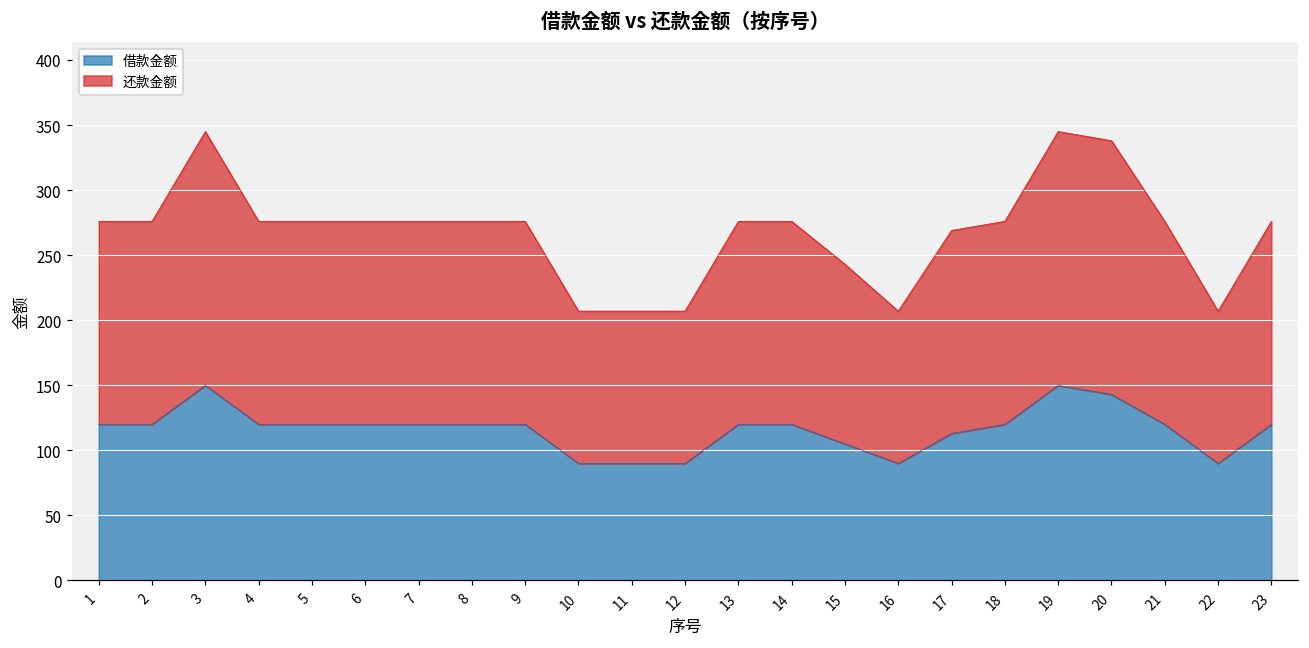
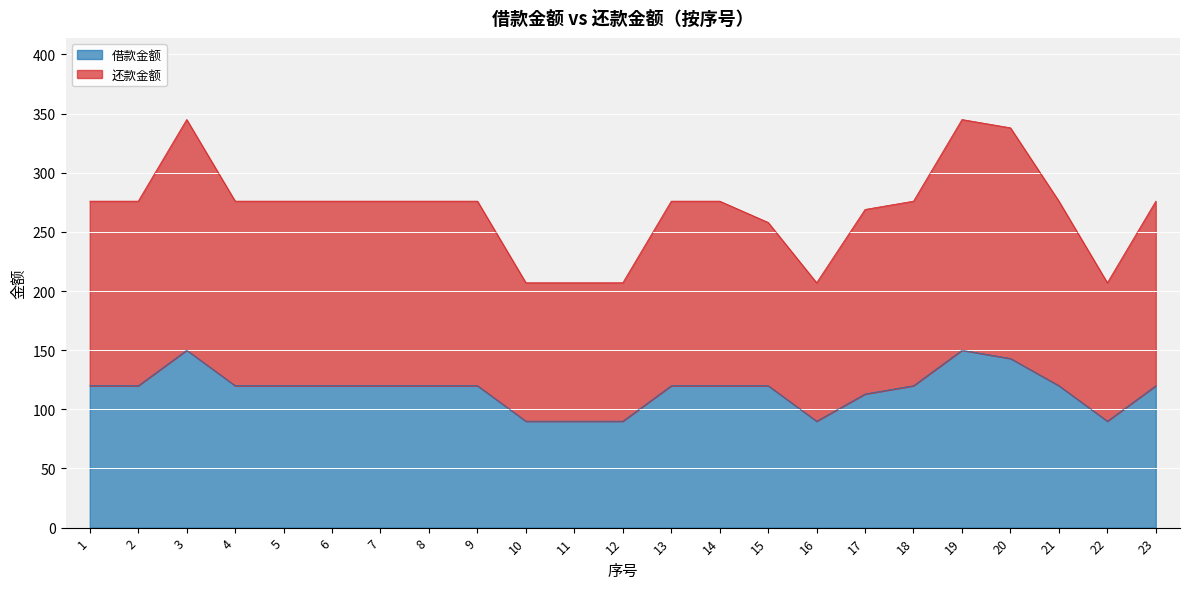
  {
    "借款金额": {
      "1": 120,
      "2": 120,
      "3": 150,
      "4": 120,
      "5": 120,
      "6": 120,
      "7": 120,
      "8": 120,
      "9": 120,
      "10": 90,
      "11": 90,
      "12": 90,
      "13": 120,
      "14": 120,
-     "15": 105,
+     "15": 120,
      "16": 90,
      "17": 113,
      "18": 120,
      "19": 150,
      "20": 143,
      "21": 120,
      "22": 90,
      "23": 120
    },
    "还款金额": {
      "1": 156,
      "2": 156,
      "3": 195,
      "4": 156,
      "5": 156,
      "6": 156,
      "7": 156,
      "8": 156,
      "9": 156,
      "10": 117,
      "11": 117,
      "12": 117,
      "13": 156,
      "14": 156,
      "15": 138,
      "16": 117,
      "17": 156,
      "18": 156,
      "19": 195,
      "20": 195,
      "21": 156,
      "22": 117,
      "23": 156
    }
  }
